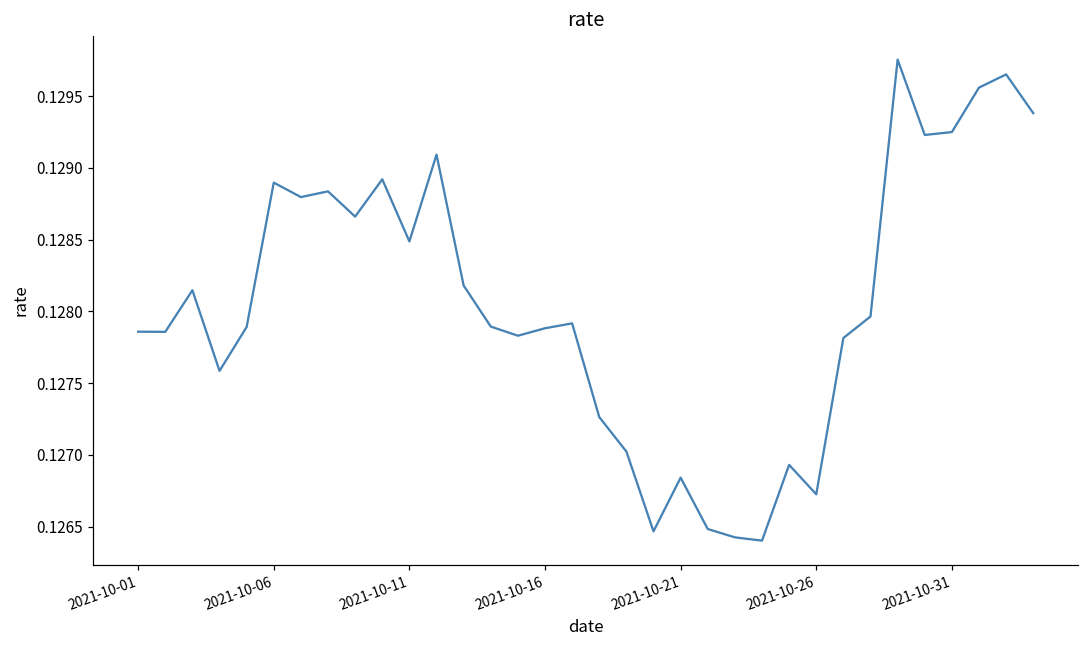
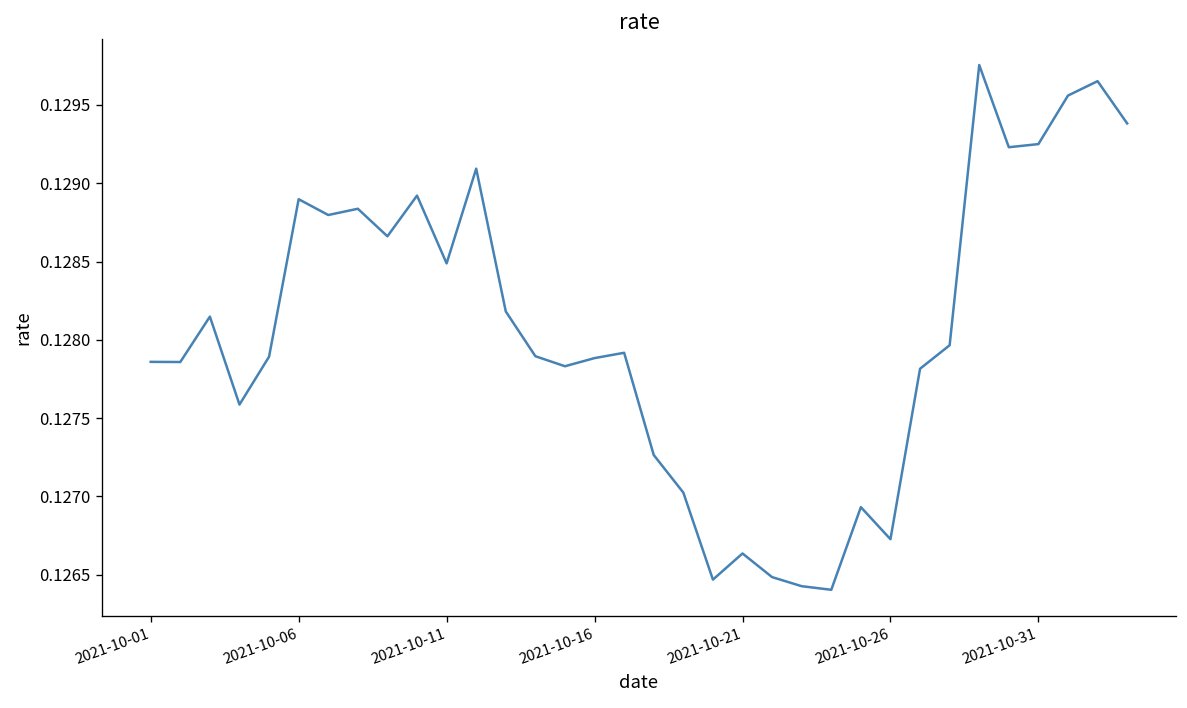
  {
    "2021-10-01": 0.12786,
    "2021-10-06": 0.12890,
    "2021-10-11": 0.12849,
    "2021-10-16": 0.12788,
-   "2021-10-21": 0.12684,
+   "2021-10-21": 0.12664,
    "2021-10-26": 0.12673,
    "2021-10-31": 0.12925
  }
